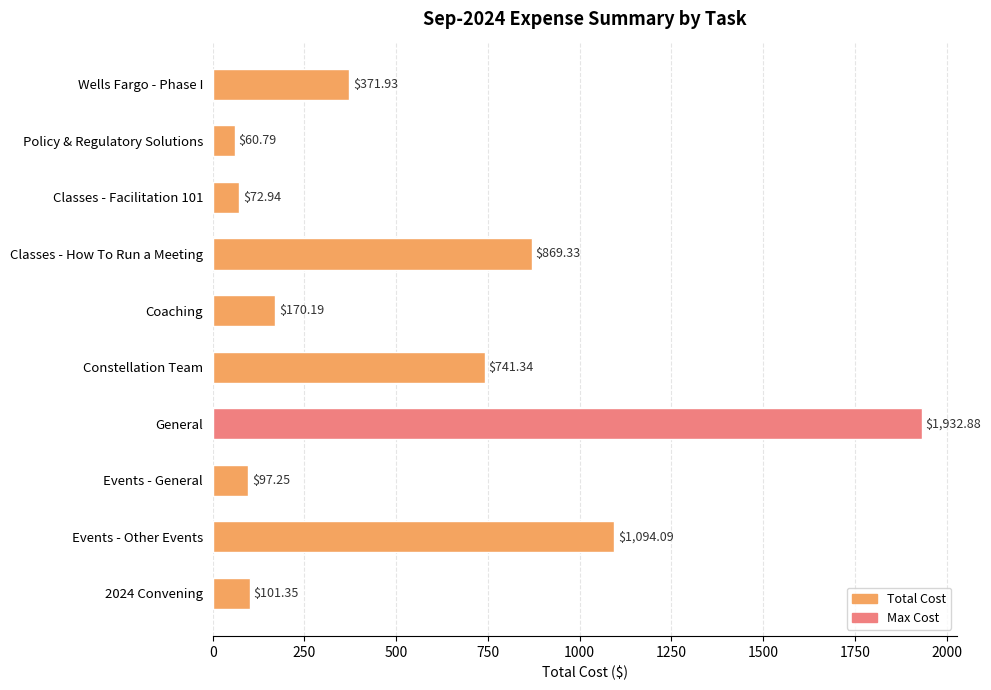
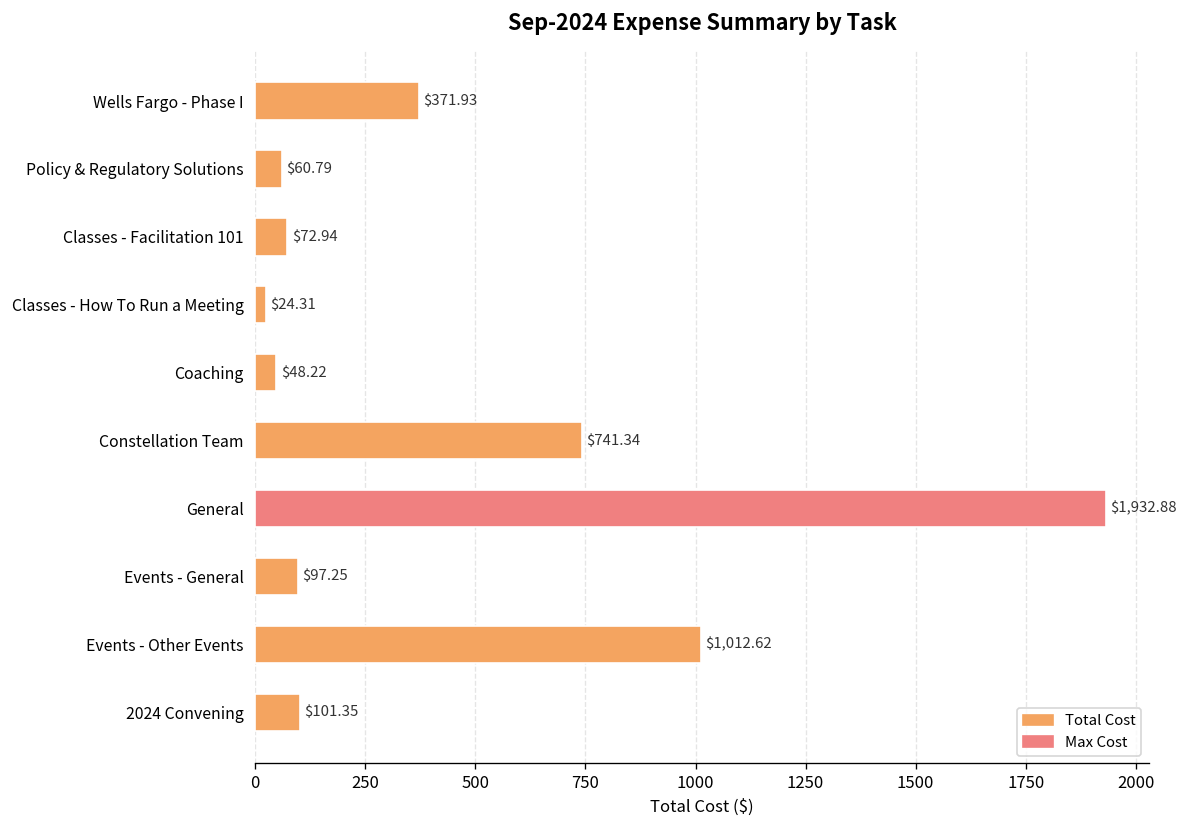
  {
    "Wells Fargo - Phase I": "$371.93",
    "Policy & Regulatory Solutions": "$60.79",
    "Classes - Facilitation 101": "$72.94",
-   "Classes - How To Run a Meeting": "$869.33",
-   "Coaching": "$170.19",
+   "Classes - How To Run a Meeting": "$24.31",
+   "Coaching": "$48.22",
    "Constellation Team": "$741.34",
    "General": "$1,932.88",
    "Events - General": "$97.25",
-   "Events - Other Events": "$1,094.09",
+   "Events - Other Events": "$1,012.62",
    "2024 Convening": "$101.35"
  }
